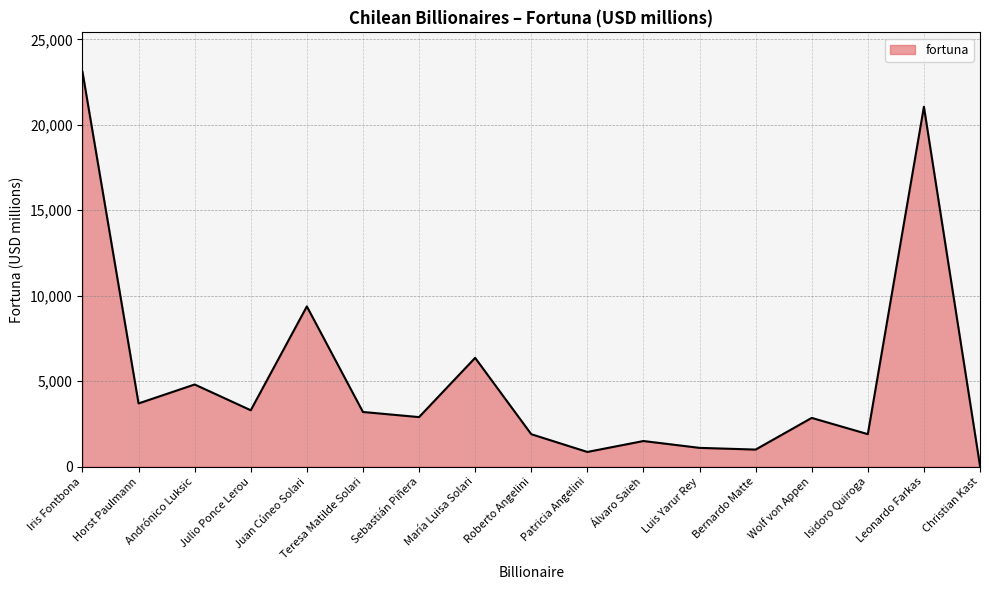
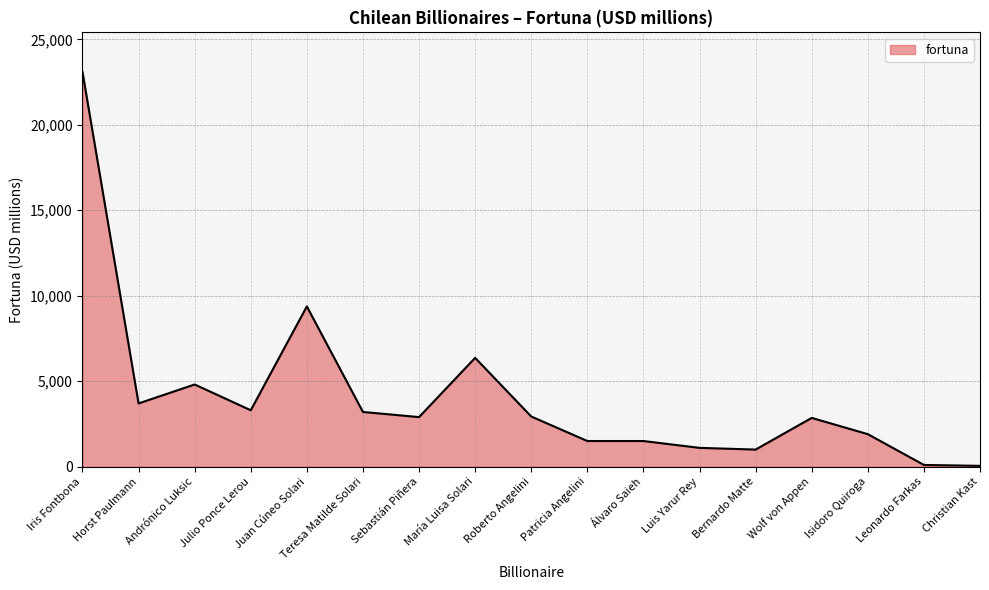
  {
    "Iris Fontbona": "23,100",
    "Horst Paulmann": "3,700",
    "Andrónico Luksic": "4,800",
    "Julio Ponce Lerou": "3,300",
    "Juan Cúneo Solari": "9,400",
    "Teresa Matilde Solari": "3,200",
    "Sebastián Piñera": "2,900",
    "María Luisa Solari": "6,400",
-   "Roberto Angelini": "1,900",
-   "Patricia Angelini": "900",
+   "Roberto Angelini": "2,900",
+   "Patricia Angelini": "1,500",
    "Álvaro Saieh": "1,500",
    "Luis Yarur Rey": "1,100",
    "Bernardo Matte": "1,000",
    "Wolf von Appen": "2,900",
    "Isidoro Quiroga": "1,900",
-   "Leonardo Farkas": "21,100",
+   "Leonardo Farkas": "100",
    "Christian Kast": "0"
  }
